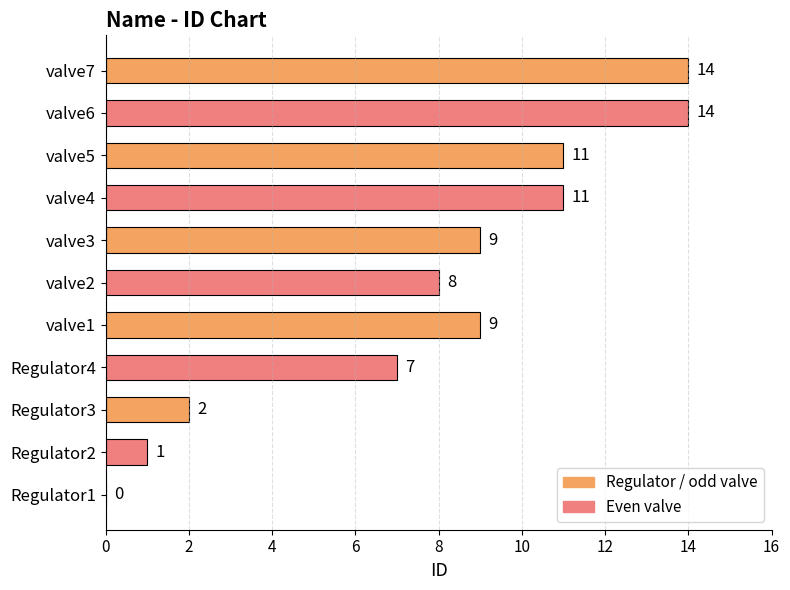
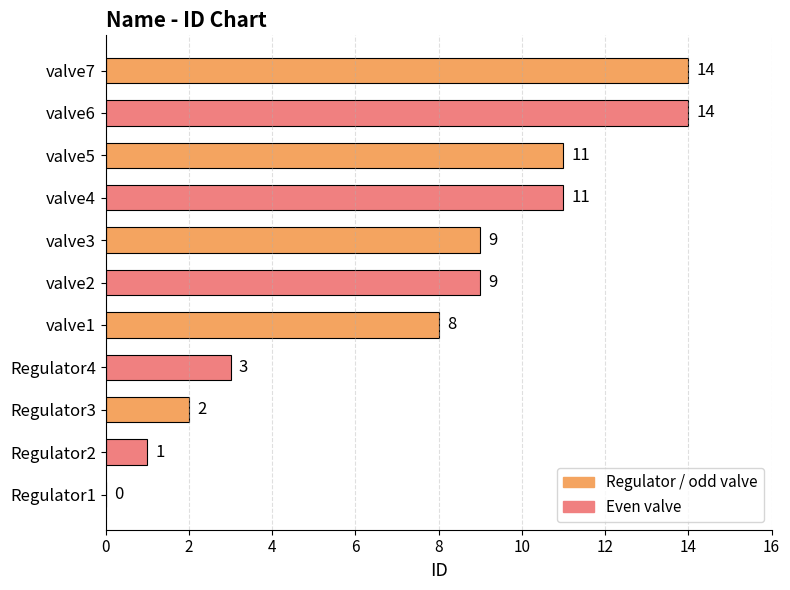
  {
    "valve7": 14,
    "valve6": 14,
    "valve5": 11,
    "valve4": 11,
    "valve3": 9,
-   "valve2": 8,
-   "valve1": 9,
-   "Regulator4": 7,
+   "valve2": 9,
+   "valve1": 8,
+   "Regulator4": 3,
    "Regulator3": 2,
    "Regulator2": 1,
    "Regulator1": 0
  }
